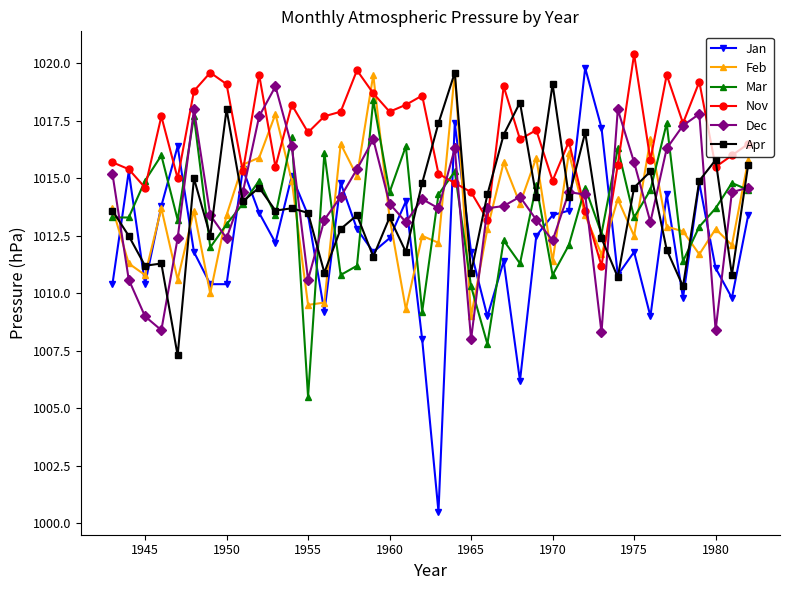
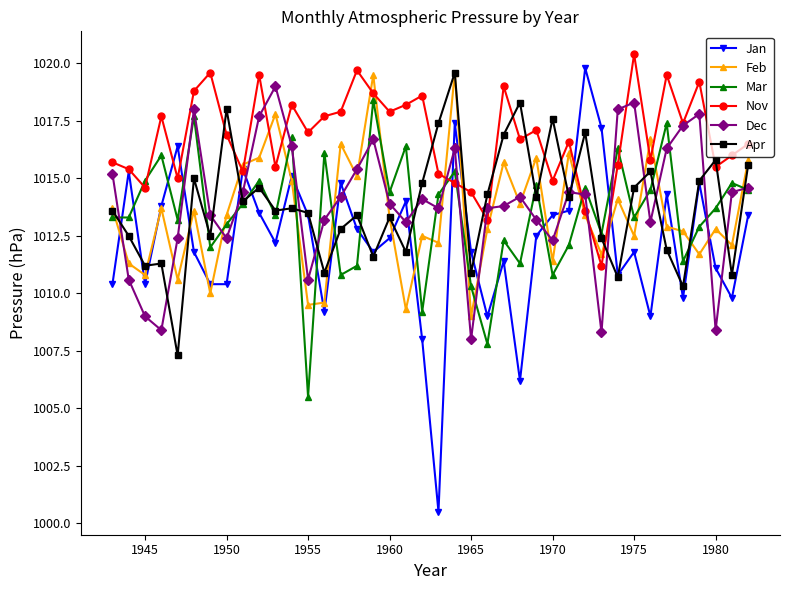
  {
    "Jan": {
      "1945": 1010.4,
      "1950": 1010.4,
      "1960": 1012.4,
      "1965": 1011.8,
      "1970": 1013.4,
      "1975": 1011.8,
      "1980": 1011.1
    },
    "Feb": {
      "1945": 1010.8,
      "1950": 1013.4,
      "1955": 1009.5,
      "1965": 1009.0,
      "1970": 1011.4,
      "1975": 1012.5,
      "1980": 1012.8
    },
    "Mar": {
      "1945": 1014.9,
      "1950": 1013.0,
      "1955": 1005.5,
      "1960": 1014.4,
      "1965": 1010.3,
      "1970": 1010.8,
      "1975": 1013.3,
      "1980": 1013.7
    },
    "Nov": {
      "1945": 1014.6,
-     "1950": 1019.1,
+     "1950": 1016.9,
      "1955": 1017.0,
      "1960": 1017.9,
      "1965": 1014.4,
      "1970": 1014.9,
      "1975": 1020.4,
      "1980": 1015.5
    },
    "Dec": {
      "1945": 1009.0,
      "1950": 1012.4,
      "1955": 1010.6,
      "1960": 1013.9,
      "1965": 1008.0,
      "1970": 1012.3,
-     "1975": 1015.7,
+     "1975": 1018.3,
      "1980": 1008.4
    },
    "Apr": {
      "1945": 1011.2,
      "1950": 1018.0,
      "1965": 1010.9,
-     "1970": 1019.1,
+     "1970": 1017.6,
      "1975": 1014.6,
      "1980": 1015.8
    }
  }
